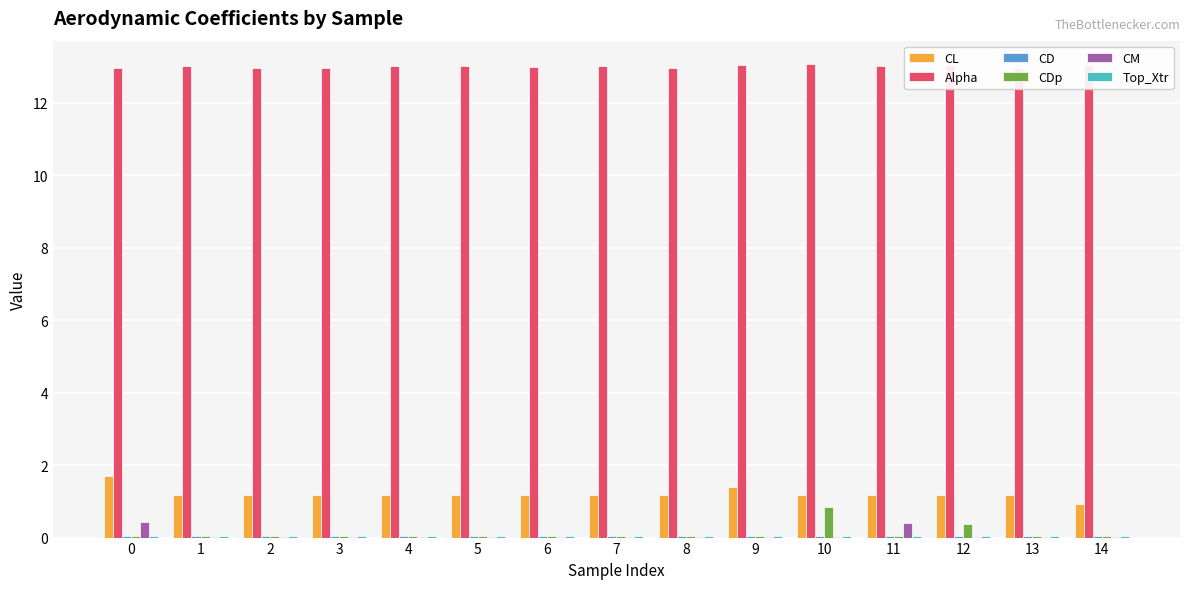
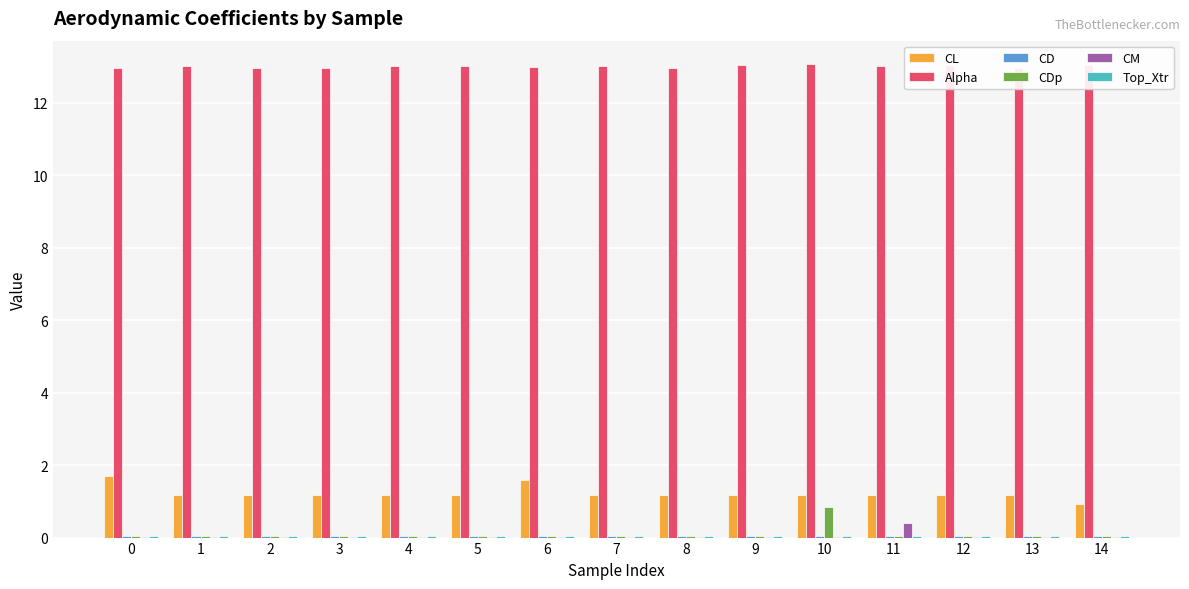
  {
    "CL": {
      "0": 1.7,
      "1": 1.2,
      "2": 1.2,
      "3": 1.2,
      "4": 1.2,
      "5": 1.2,
-     "6": 1.2,
+     "6": 1.6,
      "7": 1.2,
      "8": 1.2,
-     "9": 1.4,
+     "9": 1.2,
      "10": 1.2,
      "11": 1.2,
      "12": 1.2,
      "13": 1.2,
      "14": 0.9
    },
    "Alpha": {
      "0": 13.0,
      "1": 13.0,
      "2": 13.0,
      "3": 13.0,
      "4": 13.0,
      "5": 13.0,
      "6": 13.0,
      "7": 13.0,
      "8": 13.0,
      "9": 13.0,
      "10": 13.1,
      "11": 13.0
    },
    "CDp": {
      "10": 0.8,
-     "12": 0.4
+     "12": 0.0
    },
    "CM": {
-     "0": 0.4,
+     "0": 0.0,
      "11": 0.4
    }
  }
